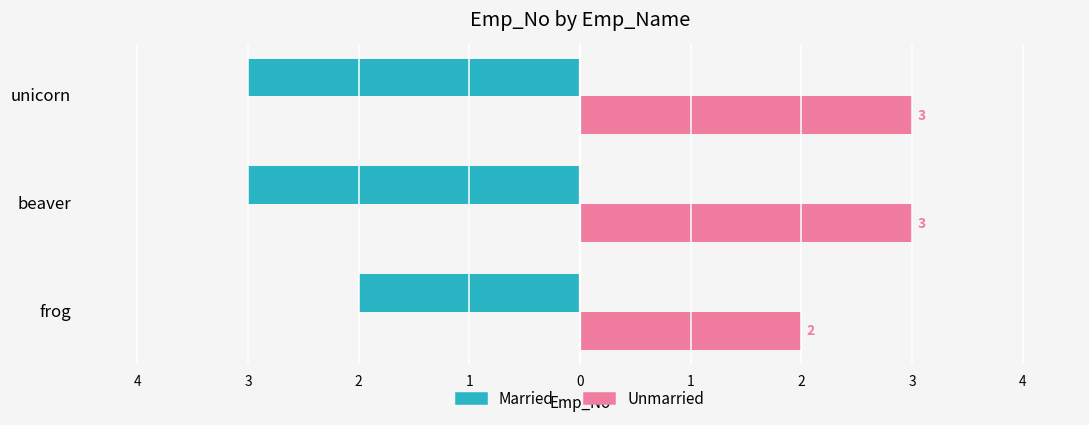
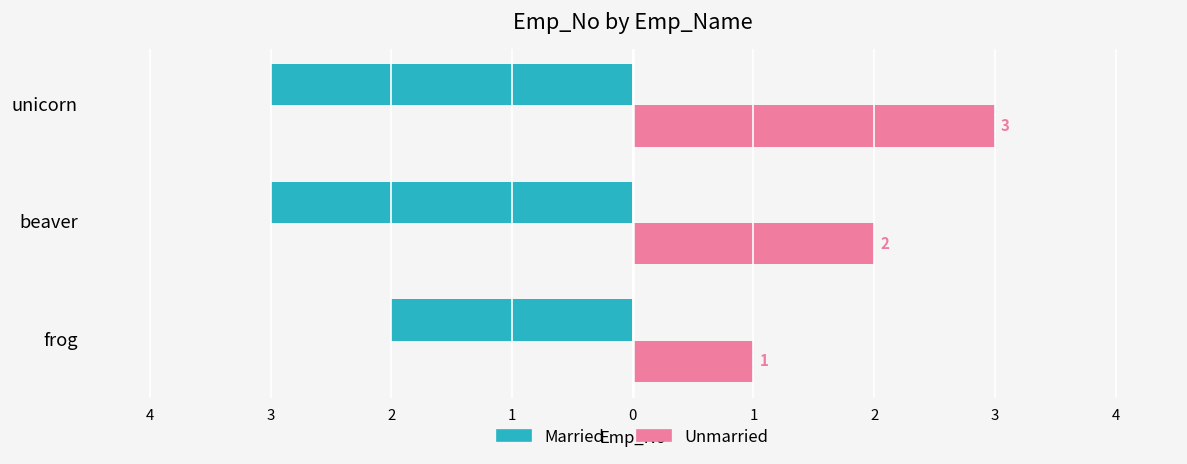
  {
    "Unmarried": {
      "unicorn": 3,
-     "beaver": 3,
-     "frog": 2
+     "beaver": 2,
+     "frog": 1
    }
  }
